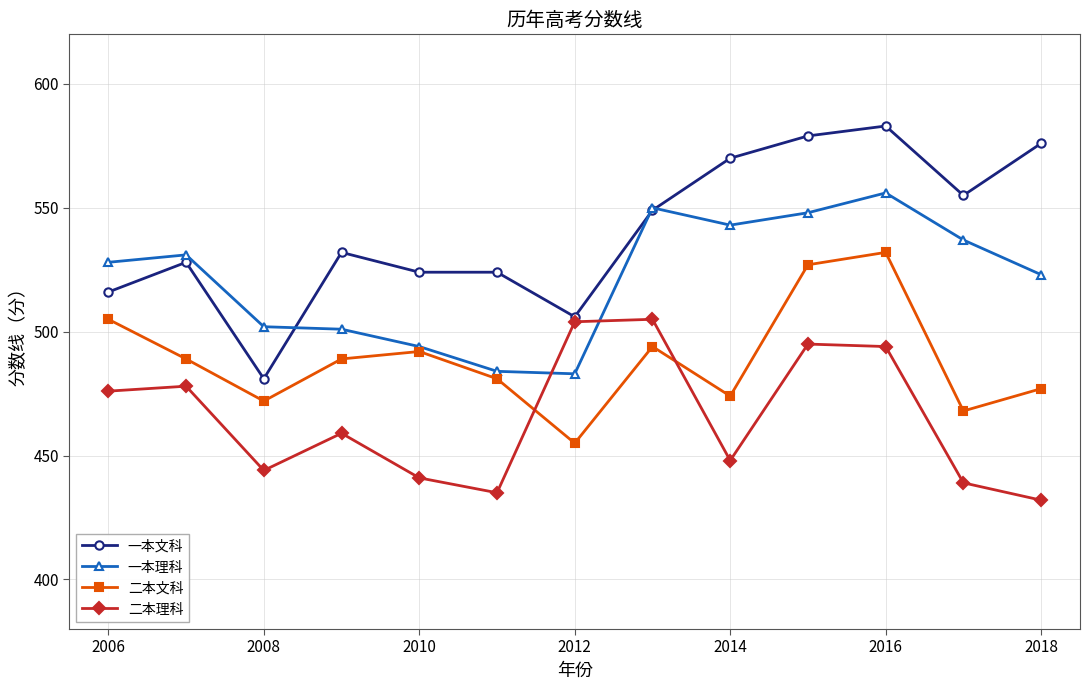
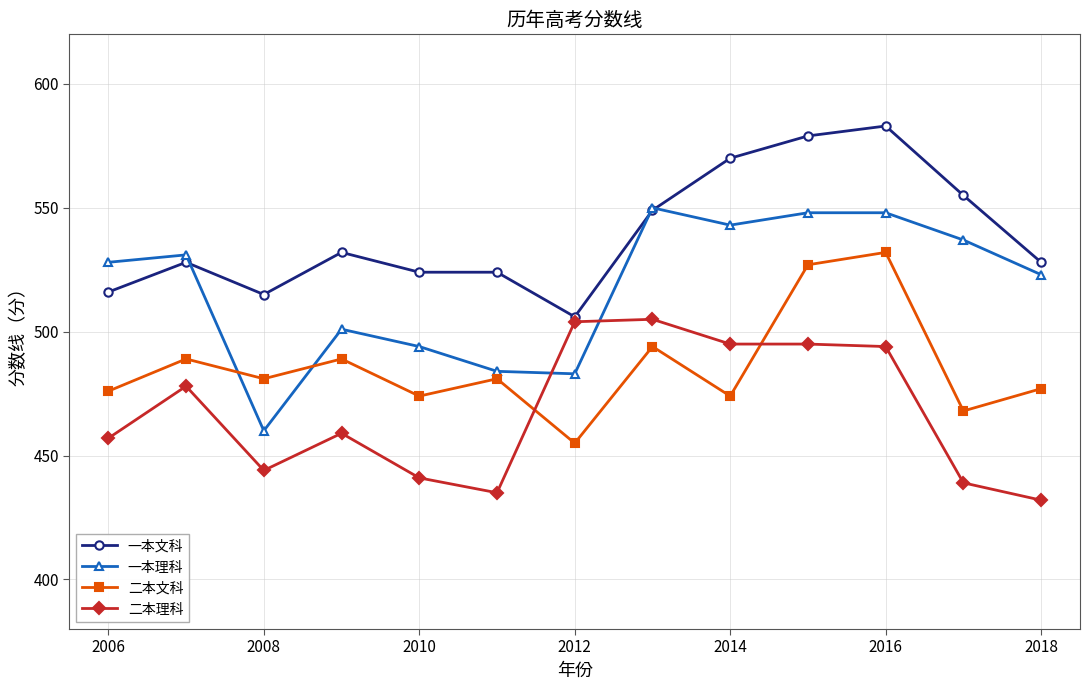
  {
    "一本文科": {
      "2006": 516,
-     "2008": 481,
+     "2008": 515,
      "2010": 524,
      "2012": 506,
      "2014": 570,
      "2016": 583,
-     "2018": 576
+     "2018": 528
    },
    "一本理科": {
      "2006": 528,
-     "2008": 502,
+     "2008": 460,
      "2010": 494,
      "2012": 483,
      "2014": 543,
-     "2016": 556,
+     "2016": 548,
      "2018": 523
    },
    "二本文科": {
-     "2006": 505,
-     "2008": 472,
-     "2010": 492,
+     "2006": 476,
+     "2008": 481,
+     "2010": 474,
      "2012": 455,
      "2014": 474,
      "2016": 532,
      "2018": 477
    },
    "二本理科": {
-     "2006": 476,
+     "2006": 457,
      "2008": 444,
      "2010": 441,
      "2012": 504,
-     "2014": 448,
+     "2014": 495,
      "2016": 494,
      "2018": 432
    }
  }
